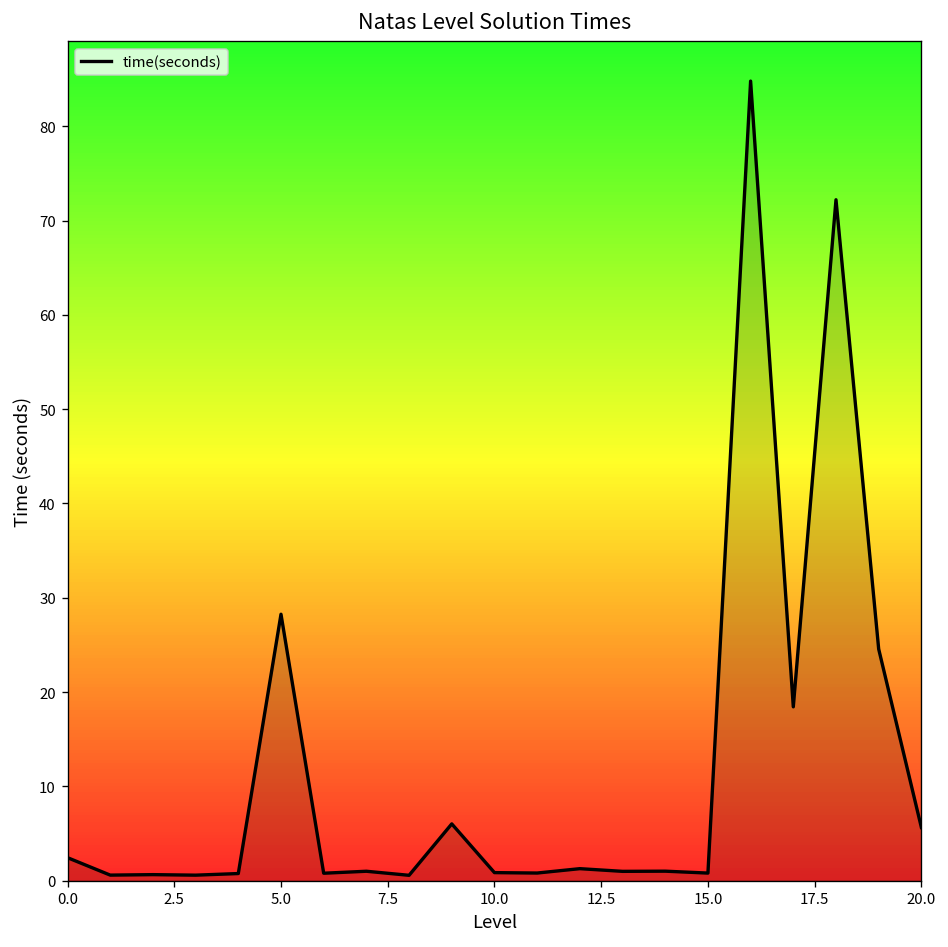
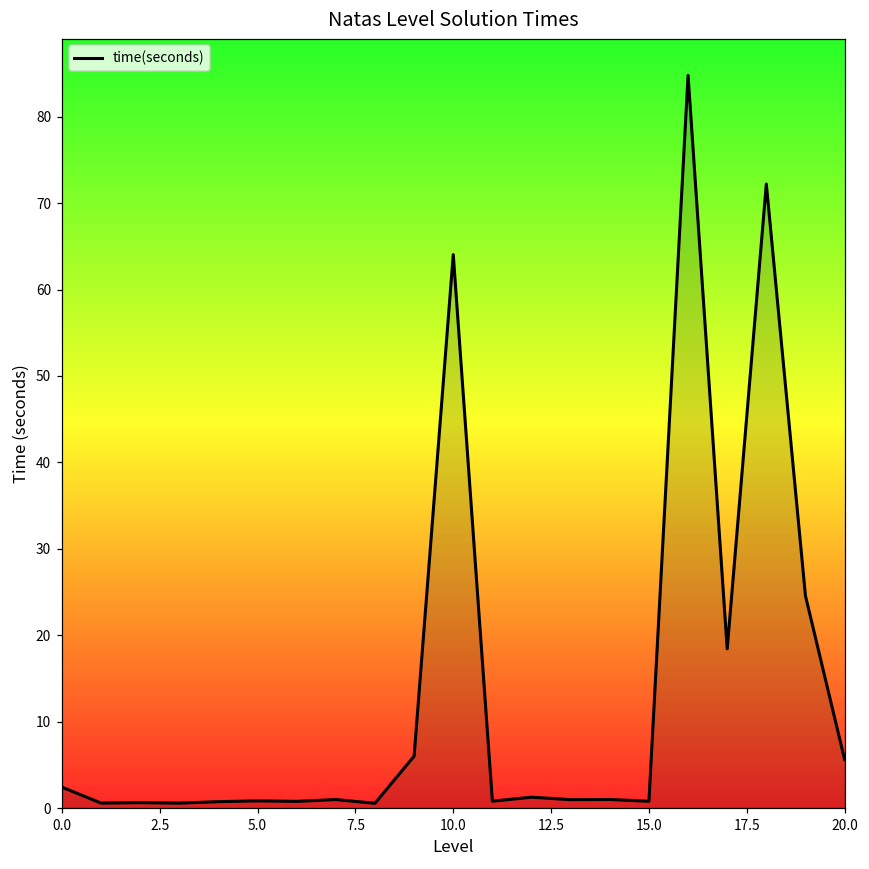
  {
    "0.0": 2,
-   "5.0": 28,
-   "10.0": 1,
+   "5.0": 1,
+   "10.0": 64,
    "15.0": 1,
    "20.0": 6
  }
